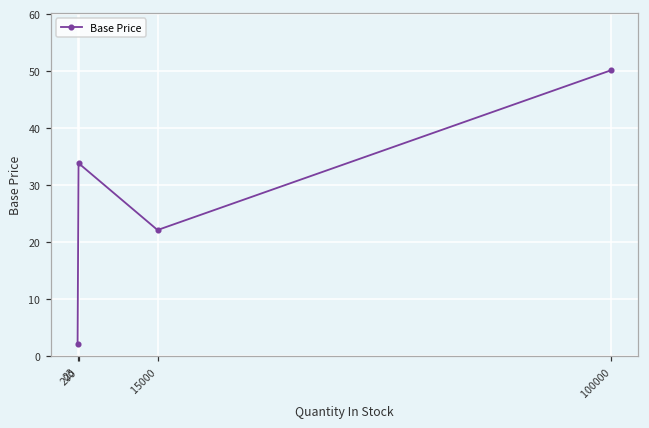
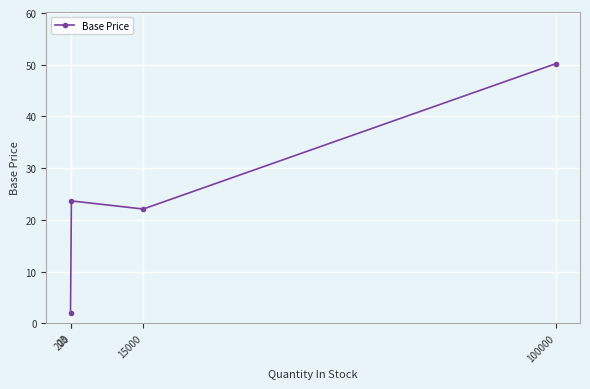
  {
    "23": 2,
-   "200": 34,
+   "200": 24,
    "15000": 22,
    "100000": 50
  }
